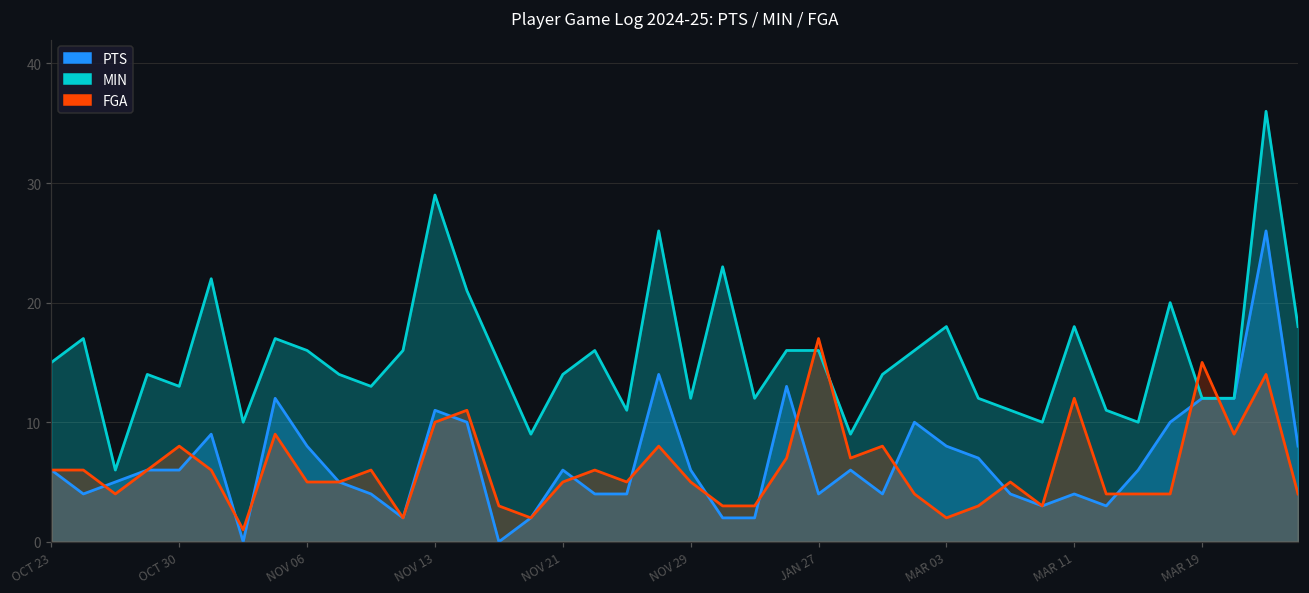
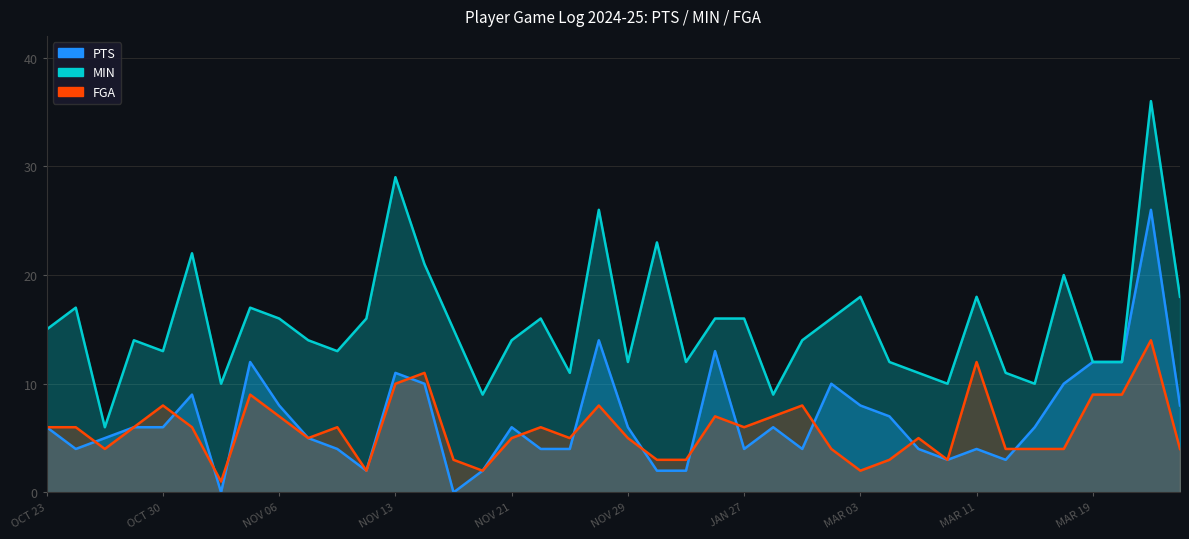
  {
    "FGA": {
      "OCT 30": 8,
-     "NOV 06": 5,
+     "NOV 06": 7,
      "NOV 13": 10,
      "NOV 21": 5,
      "NOV 29": 5,
-     "JAN 27": 17,
+     "JAN 27": 6,
      "MAR 03": 2,
      "MAR 11": 12,
-     "MAR 19": 15
+     "MAR 19": 9
    }
  }
